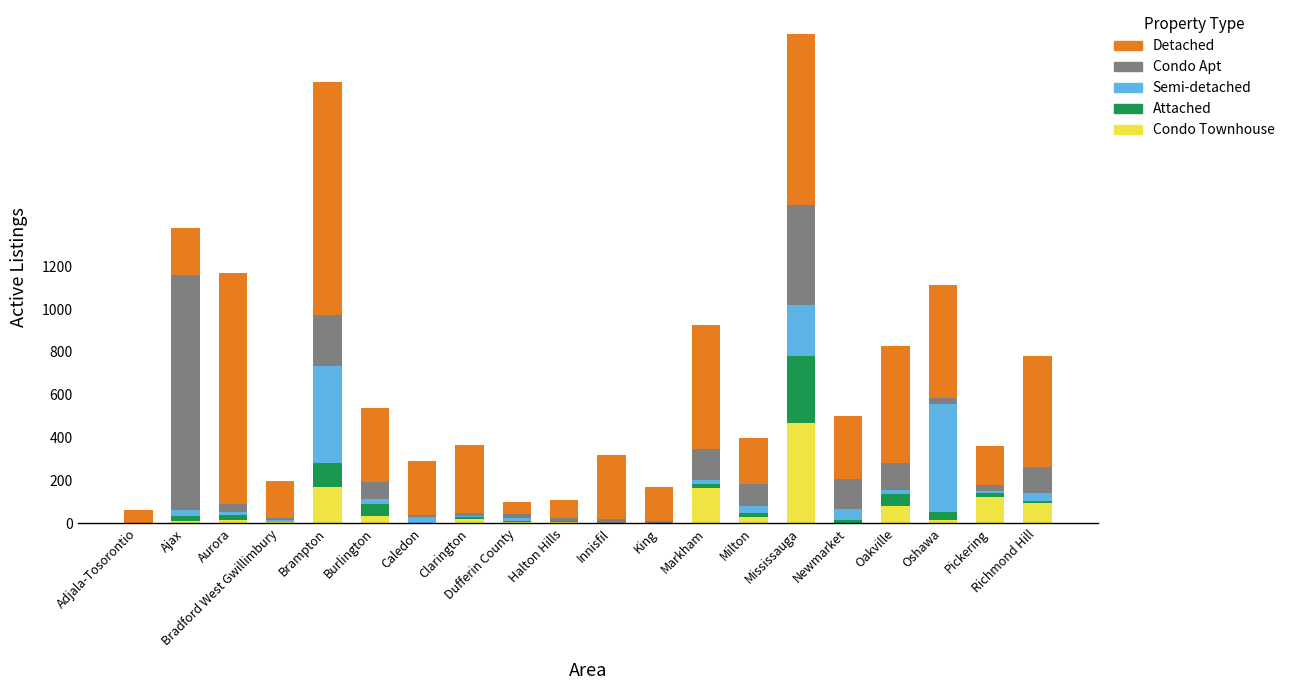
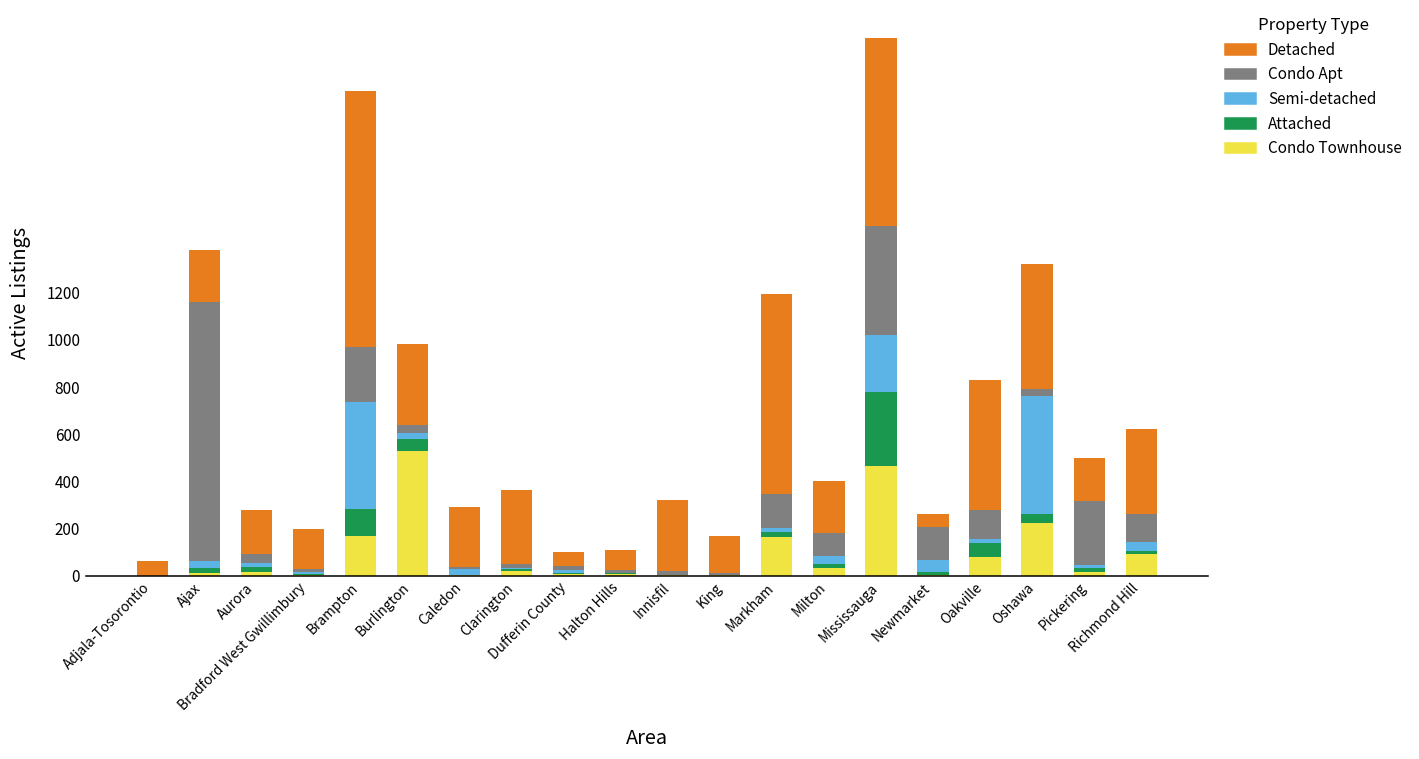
  {
    "Condo Townhouse": {
      "Adjala-Tosorontio": 0,
      "Aurora": 20,
      "Brampton": 170,
-     "Burlington": 40,
+     "Burlington": 530,
      "Clarington": 20,
      "Markham": 160,
      "Milton": 30,
      "Mississauga": 470,
      "Oakville": 80,
-     "Oshawa": 20,
-     "Pickering": 120,
+     "Oshawa": 220,
+     "Pickering": 20,
      "Richmond Hill": 90
    },
    "Attached": {
      "Adjala-Tosorontio": 0,
      "Ajax": 20,
      "Aurora": 20,
      "Brampton": 110,
      "Burlington": 50,
      "Caledon": 0,
      "Innisfil": 0,
      "King": 0,
      "Markham": 20,
      "Milton": 20,
      "Mississauga": 310,
      "Newmarket": 10,
      "Oakville": 60,
      "Oshawa": 40,
      "Pickering": 20,
      "Richmond Hill": 10
    },
    "Semi-detached": {
      "Adjala-Tosorontio": 0,
      "Ajax": 30,
      "Aurora": 20,
      "Brampton": 450,
      "Burlington": 20,
      "Caledon": 30,
      "Dufferin County": 10,
      "Innisfil": 0,
      "Markham": 20,
      "Milton": 40,
      "Mississauga": 240,
      "Newmarket": 50,
      "Oakville": 20,
      "Oshawa": 500,
      "Richmond Hill": 40
    },
    "Condo Apt": {
      "Adjala-Tosorontio": 0,
      "Ajax": 1100,
      "Aurora": 40,
      "Brampton": 240,
-     "Burlington": 80,
+     "Burlington": 30,
      "Clarington": 10,
      "Dufferin County": 20,
      "Innisfil": 20,
      "Markham": 150,
      "Milton": 100,
      "Mississauga": 470,
      "Newmarket": 140,
      "Oakville": 120,
      "Oshawa": 30,
-     "Pickering": 30,
+     "Pickering": 270,
      "Richmond Hill": 120
    },
    "Detached": {
      "Adjala-Tosorontio": 60,
      "Ajax": 220,
-     "Aurora": 1080,
+     "Aurora": 190,
      "Bradford West Gwillimbury": 170,
      "Brampton": 1090,
      "Burlington": 350,
      "Caledon": 250,
      "Clarington": 320,
      "Dufferin County": 60,
      "Halton Hills": 80,
      "Innisfil": 300,
      "King": 160,
-     "Markham": 580,
+     "Markham": 850,
      "Milton": 220,
      "Mississauga": 800,
-     "Newmarket": 290,
+     "Newmarket": 60,
      "Oakville": 550,
      "Oshawa": 530,
      "Pickering": 180,
-     "Richmond Hill": 520
+     "Richmond Hill": 360
    }
  }
